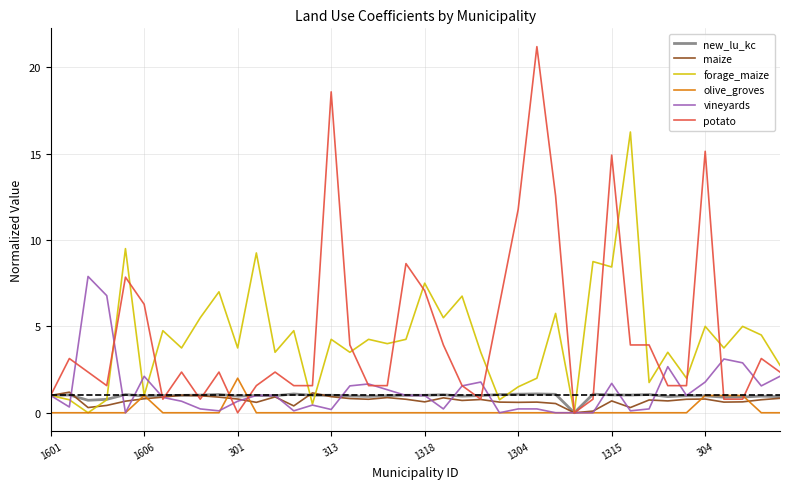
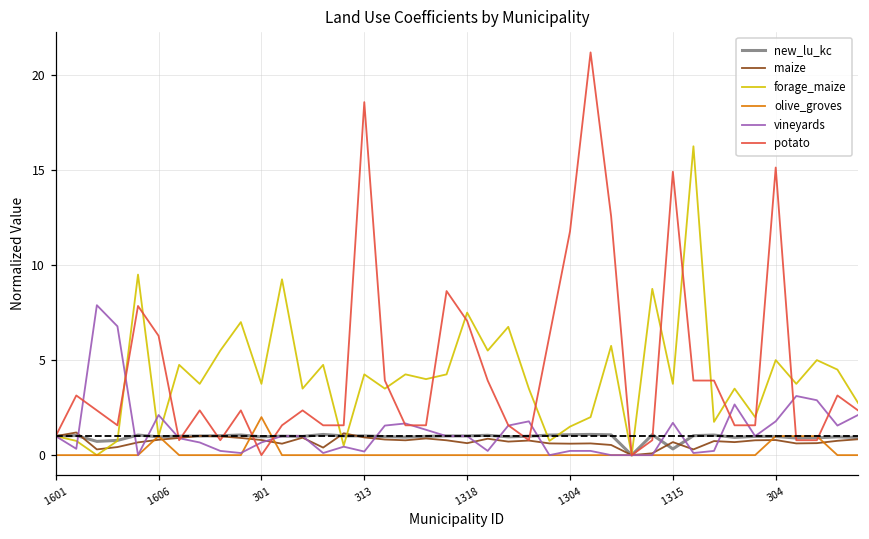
  {
    "new_lu_kc": {
      "301": 1.0,
      "1304": 1.1,
-     "1315": 1.0
+     "1315": 0.3
    },
    "maize": {
      "1606": 0.8,
      "1318": 0.6,
      "1304": 0.6,
      "1315": 0.7,
      "304": 0.8
    },
    "forage_maize": {
      "301": 3.8,
      "313": 4.3,
      "1318": 7.5,
      "1304": 1.5,
-     "1315": 8.4,
+     "1315": 3.8,
      "304": 5.0
    },
    "olive_groves": {
      "1601": 0.0,
      "301": 2.0,
      "313": 0.0,
      "1318": 0.0,
      "1304": 0.0,
      "1315": 0.0
    },
    "vineyards": {
      "1606": 2.1,
      "313": 0.2,
      "1304": 0.2,
      "1315": 1.7,
      "304": 1.8
    },
    "potato": {
      "1606": 6.3,
      "301": 0.0,
      "313": 18.6,
      "1318": 7.1,
      "1304": 11.8,
      "1315": 14.9,
      "304": 15.1
    }
  }
